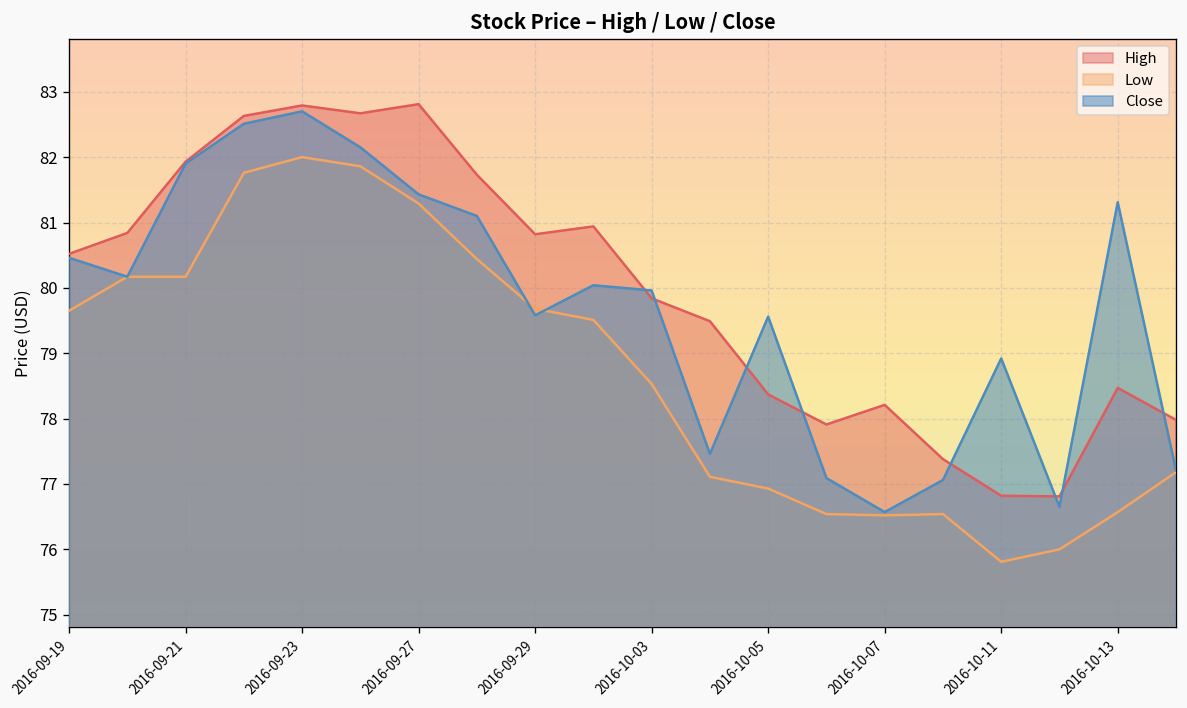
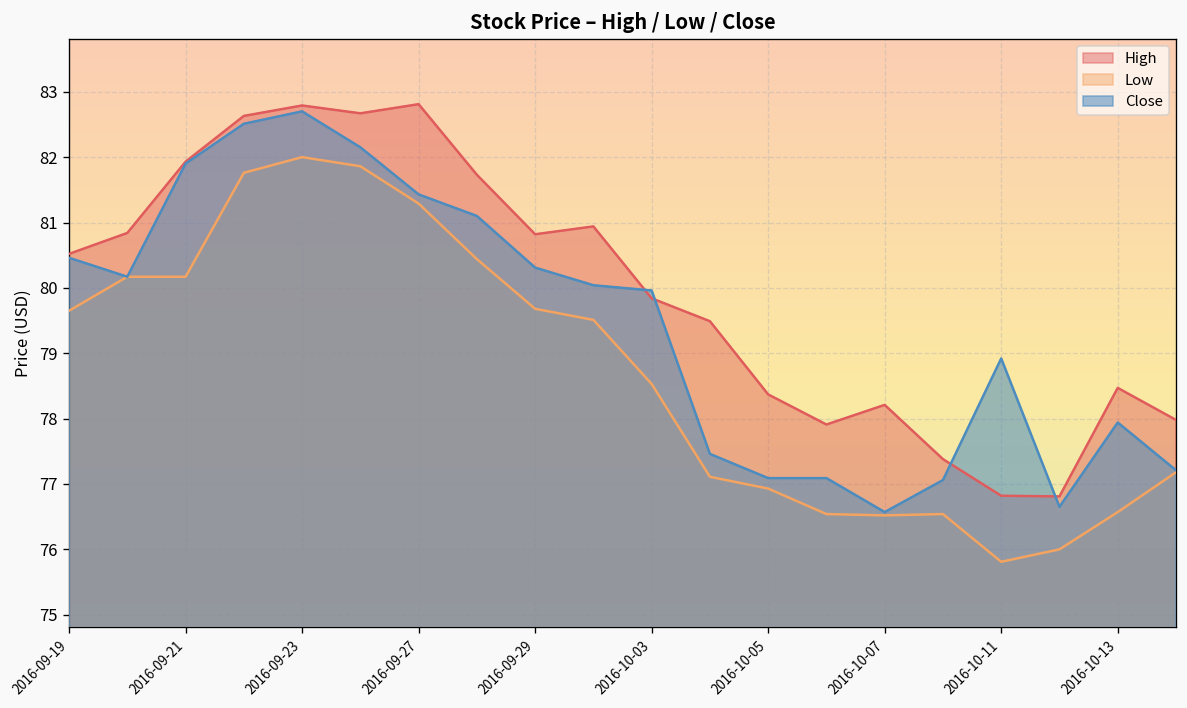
  {
    "Close": {
      "2016-09-19": 80.5,
      "2016-09-23": 82.7,
      "2016-09-27": 81.4,
-     "2016-09-29": 79.6,
+     "2016-09-29": 80.3,
      "2016-10-03": 80.0,
-     "2016-10-05": 79.6,
+     "2016-10-05": 77.1,
      "2016-10-07": 76.6,
      "2016-10-11": 78.9,
-     "2016-10-13": 81.3
+     "2016-10-13": 77.9
    }
  }
